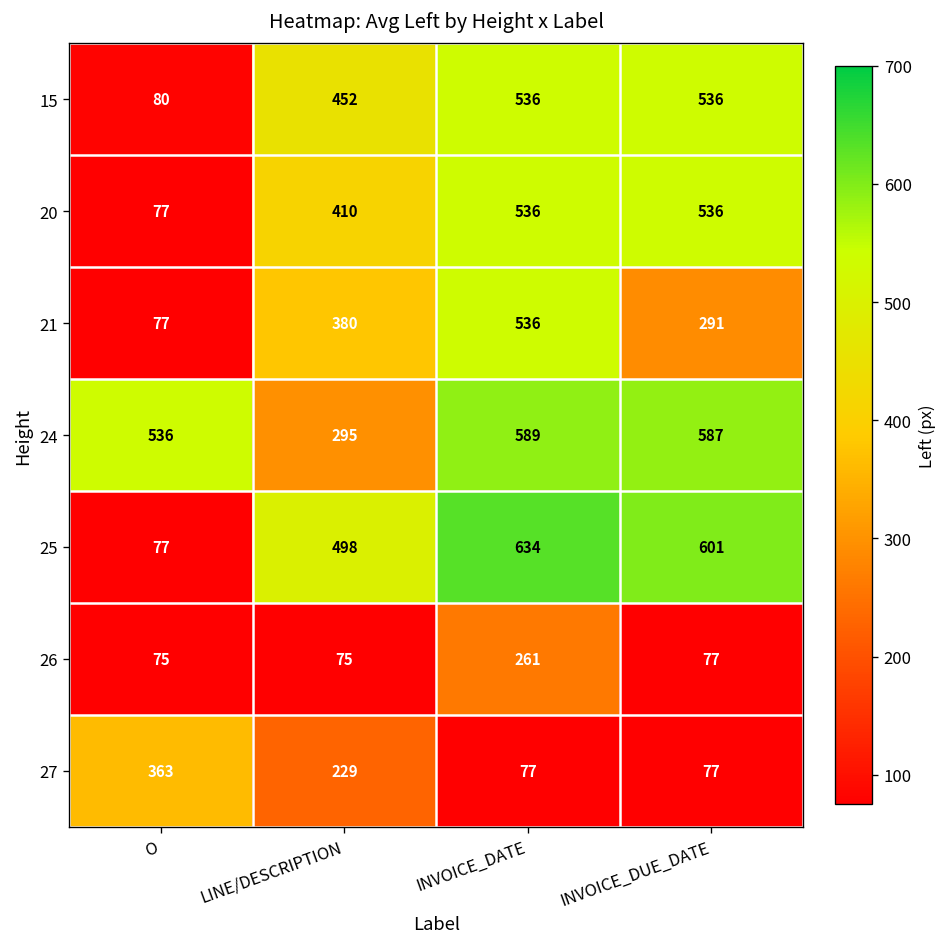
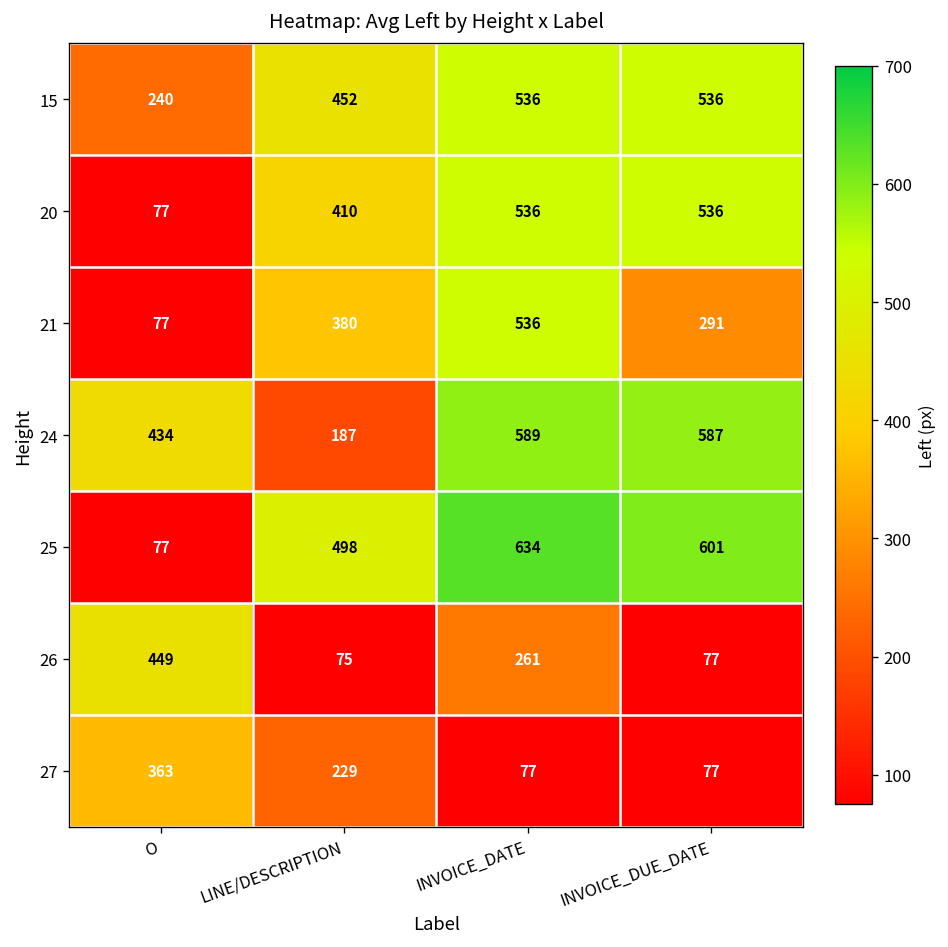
  {
    "15": {
-     "O": 80,
+     "O": 240,
      "LINE/DESCRIPTION": 452,
      "INVOICE_DATE": 536,
      "INVOICE_DUE_DATE": 536
    },
    "20": {
      "O": 77,
      "LINE/DESCRIPTION": 410,
      "INVOICE_DATE": 536,
      "INVOICE_DUE_DATE": 536
    },
    "21": {
      "O": 77,
      "LINE/DESCRIPTION": 380,
      "INVOICE_DATE": 536,
      "INVOICE_DUE_DATE": 291
    },
    "24": {
-     "O": 536,
-     "LINE/DESCRIPTION": 295,
+     "O": 434,
+     "LINE/DESCRIPTION": 187,
      "INVOICE_DATE": 589,
      "INVOICE_DUE_DATE": 587
    },
    "25": {
      "O": 77,
      "LINE/DESCRIPTION": 498,
      "INVOICE_DATE": 634,
      "INVOICE_DUE_DATE": 601
    },
    "26": {
-     "O": 75,
+     "O": 449,
      "LINE/DESCRIPTION": 75,
      "INVOICE_DATE": 261,
      "INVOICE_DUE_DATE": 77
    },
    "27": {
      "O": 363,
      "LINE/DESCRIPTION": 229,
      "INVOICE_DATE": 77,
      "INVOICE_DUE_DATE": 77
    }
  }
